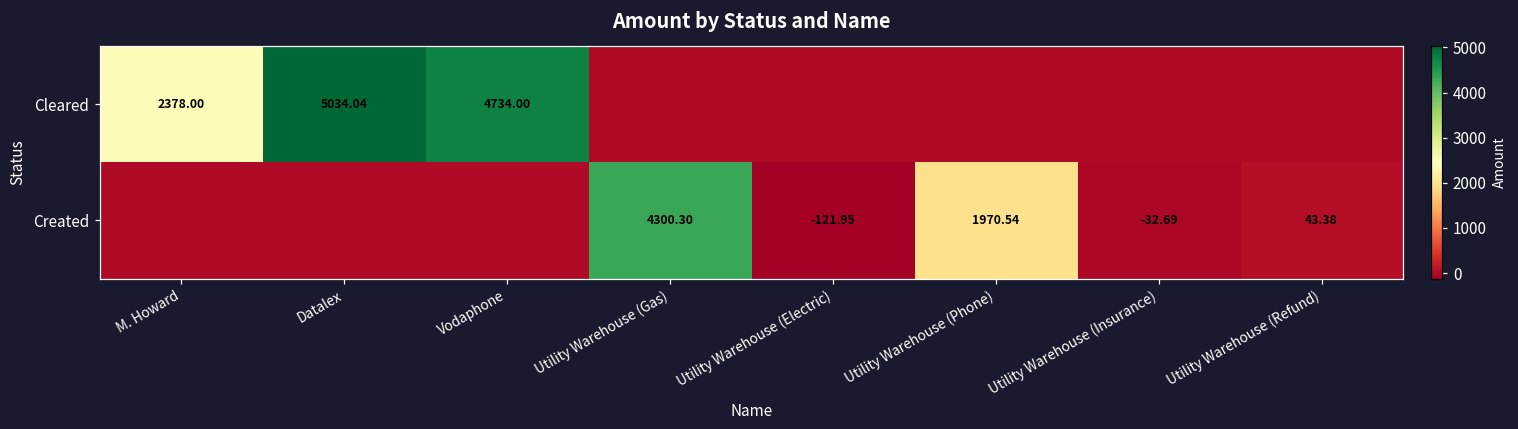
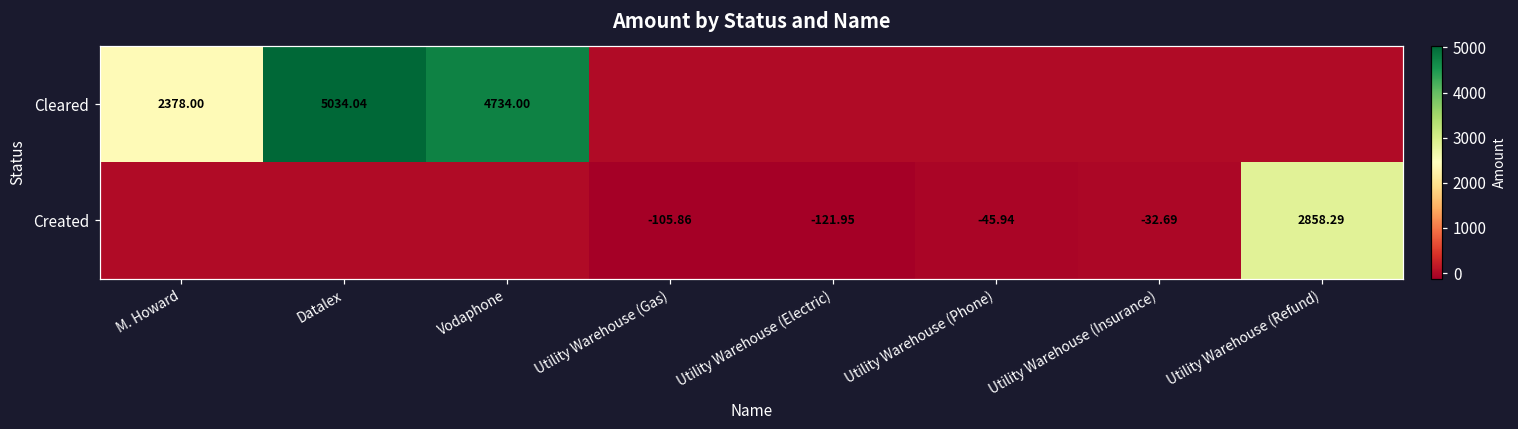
  {
    "Cleared": {
      "M. Howard": 2378.00,
      "Datalex": 5034.04,
      "Vodaphone": 4734.00
    },
    "Created": {
-     "Utility Warehouse (Gas)": 4300.30,
+     "Utility Warehouse (Gas)": -105.86,
      "Utility Warehouse (Electric)": -121.95,
-     "Utility Warehouse (Phone)": 1970.54,
+     "Utility Warehouse (Phone)": -45.94,
      "Utility Warehouse (Insurance)": -32.69,
-     "Utility Warehouse (Refund)": 43.38
+     "Utility Warehouse (Refund)": 2858.29
    }
  }
